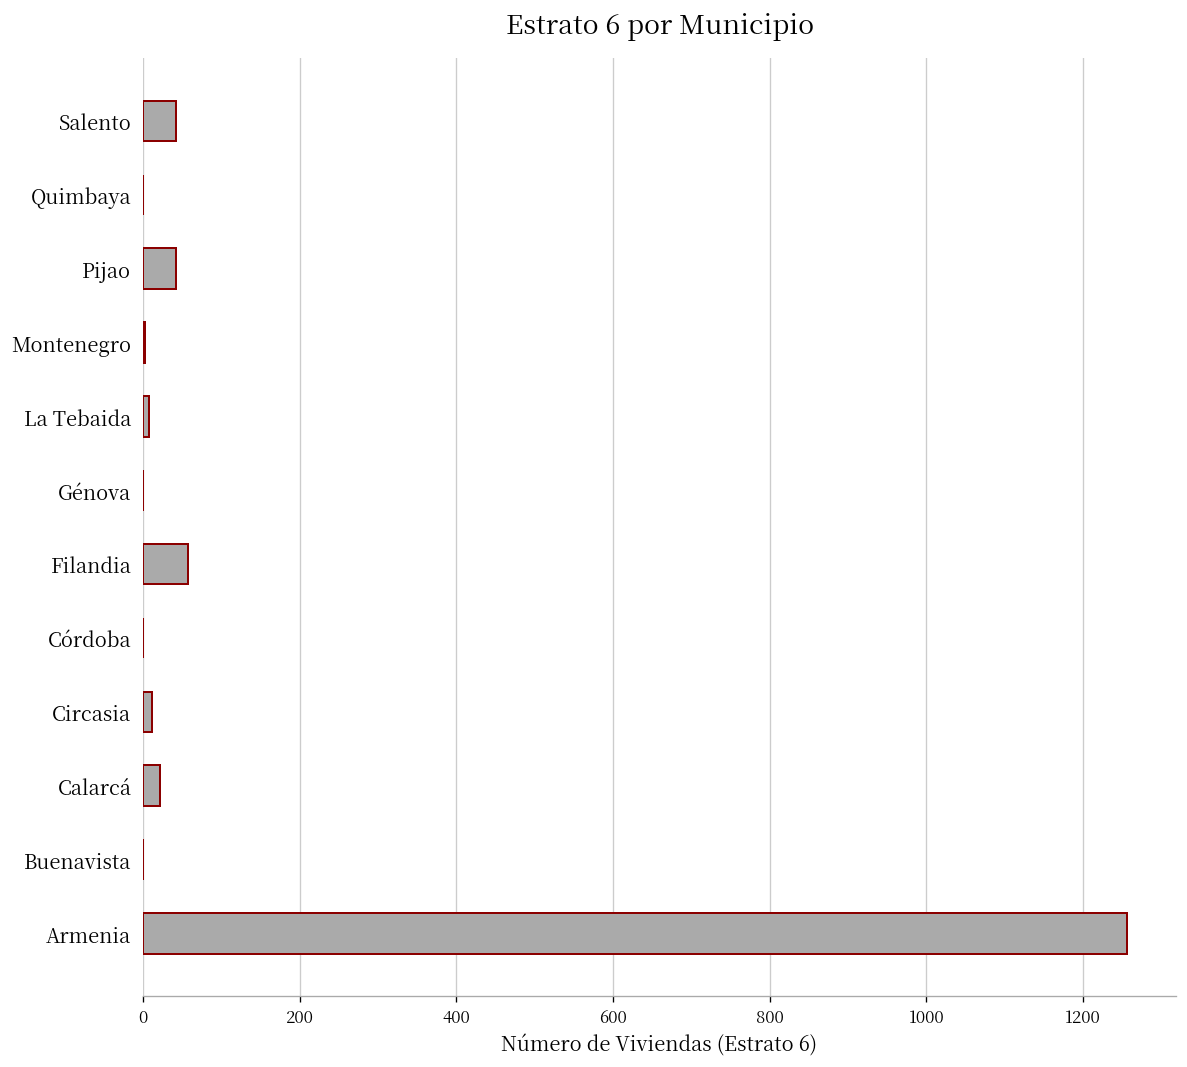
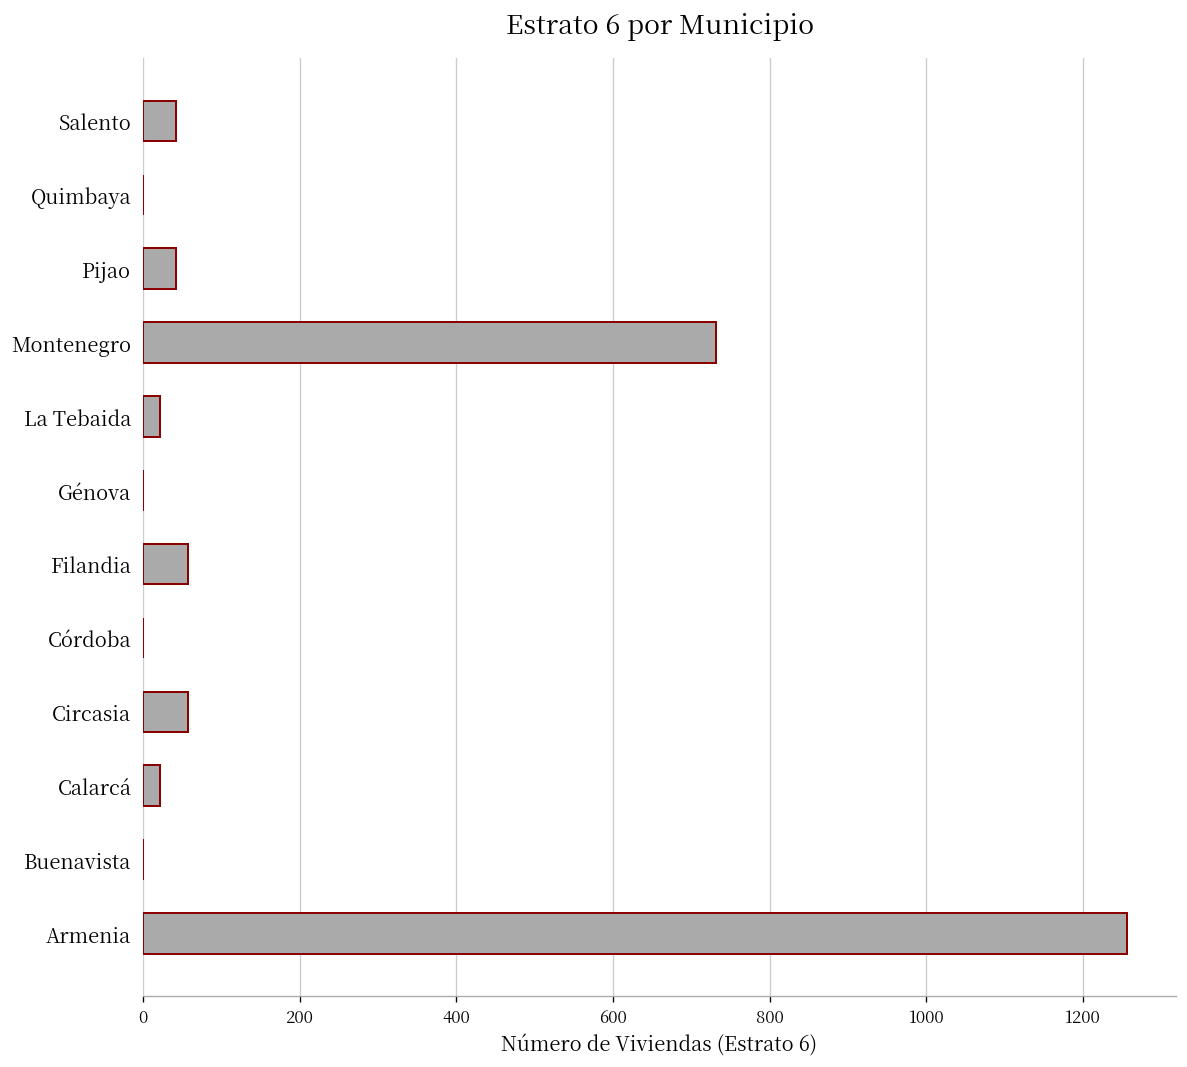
  {
    "Salento": 40,
    "Quimbaya": 0,
    "Pijao": 40,
-   "Montenegro": 0,
-   "La Tebaida": 10,
+   "Montenegro": 730,
+   "La Tebaida": 20,
    "Génova": 0,
    "Filandia": 60,
    "Córdoba": 0,
-   "Circasia": 10,
+   "Circasia": 60,
    "Calarcá": 20,
    "Buenavista": 0,
    "Armenia": 1260
  }
